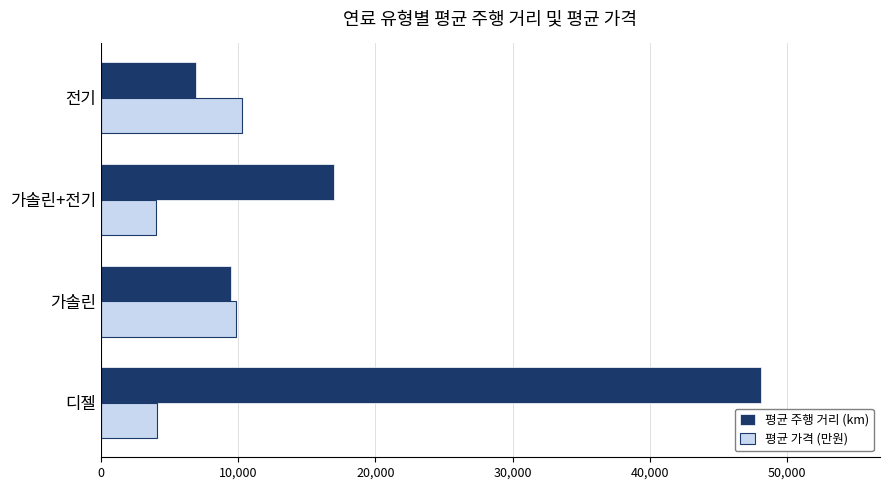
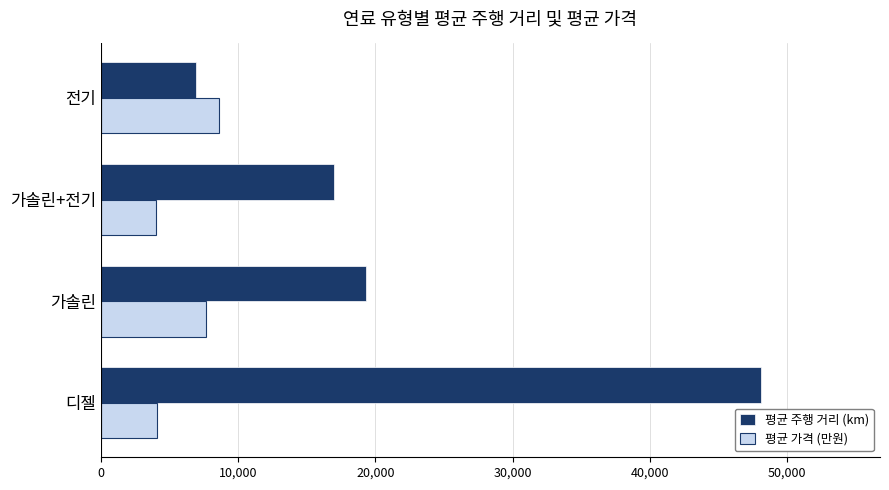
  {
    "평균 주행 거리 (km)": {
      "전기": "6,900",
      "가솔린+전기": "17,000",
-     "가솔린": "9,500",
+     "가솔린": "19,300",
      "디젤": "48,100"
    },
    "평균 가격 (만원)": {
-     "전기": "10,300",
+     "전기": "8,600",
      "가솔린+전기": "4,000",
-     "가솔린": "9,800",
+     "가솔린": "7,600",
      "디젤": "4,100"
    }
  }
